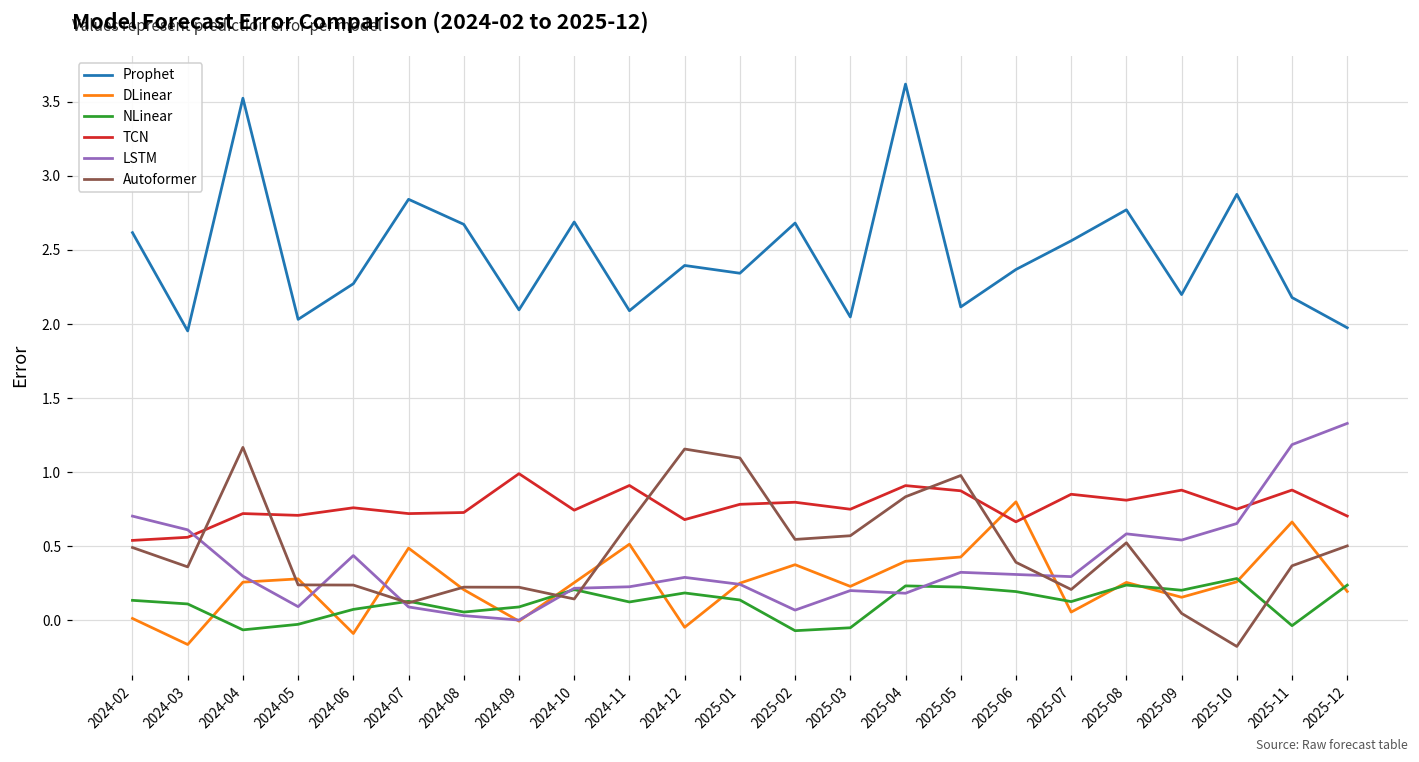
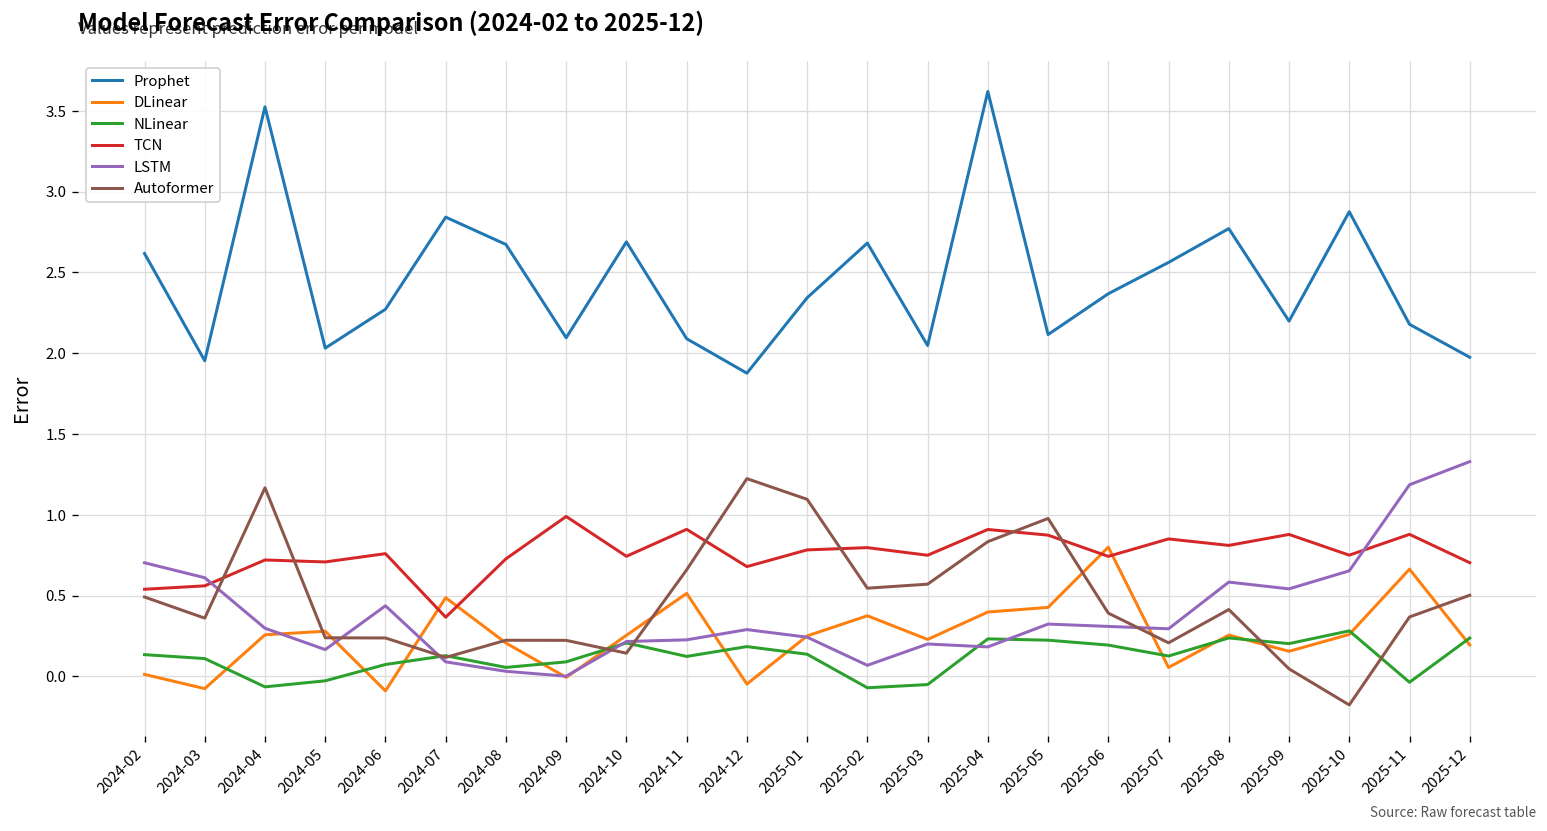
  {
    "Prophet": {
      "2024-02": 2.62,
      "2024-03": 1.95,
      "2024-04": 3.52,
      "2024-05": 2.03,
      "2024-06": 2.27,
      "2024-07": 2.84,
      "2024-08": 2.67,
      "2024-09": 2.10,
      "2024-10": 2.69,
      "2024-11": 2.09,
-     "2024-12": 2.39,
+     "2024-12": 1.88,
      "2025-01": 2.34,
      "2025-02": 2.68,
      "2025-03": 2.05,
      "2025-04": 3.62,
      "2025-05": 2.12,
      "2025-06": 2.37,
      "2025-07": 2.56,
      "2025-08": 2.77,
      "2025-09": 2.20,
      "2025-10": 2.88,
      "2025-11": 2.18,
      "2025-12": 1.97
    },
    "DLinear": {
      "2024-02": 0.01,
-     "2024-03": -0.16,
+     "2024-03": -0.08,
      "2024-04": 0.26,
      "2024-05": 0.28,
      "2024-06": -0.09,
      "2024-07": 0.49,
      "2024-10": 0.25,
      "2024-11": 0.51,
      "2024-12": -0.05,
      "2025-02": 0.37,
      "2025-03": 0.23,
      "2025-04": 0.40,
      "2025-05": 0.43,
      "2025-06": 0.80,
      "2025-07": 0.05,
      "2025-09": 0.15,
      "2025-10": 0.26,
      "2025-11": 0.66,
      "2025-12": 0.19
    },
    "NLinear": {
      "2024-02": 0.13,
      "2024-03": 0.11,
      "2024-04": -0.07,
      "2024-05": -0.03,
      "2024-06": 0.07,
      "2024-08": 0.05,
      "2024-09": 0.09,
      "2024-11": 0.12,
      "2024-12": 0.18,
      "2025-01": 0.14,
      "2025-02": -0.07,
      "2025-03": -0.05,
      "2025-04": 0.23,
      "2025-05": 0.22,
      "2025-06": 0.19,
      "2025-07": 0.13,
      "2025-09": 0.20,
      "2025-10": 0.28,
      "2025-11": -0.04,
      "2025-12": 0.24
    },
    "TCN": {
      "2024-02": 0.54,
      "2024-03": 0.56,
      "2024-04": 0.72,
      "2024-05": 0.71,
      "2024-06": 0.76,
-     "2024-07": 0.72,
+     "2024-07": 0.37,
      "2024-08": 0.73,
      "2024-09": 0.99,
      "2024-10": 0.74,
      "2024-11": 0.91,
      "2024-12": 0.68,
      "2025-01": 0.78,
      "2025-02": 0.80,
      "2025-03": 0.75,
      "2025-04": 0.91,
      "2025-05": 0.87,
-     "2025-06": 0.66,
+     "2025-06": 0.74,
      "2025-07": 0.85,
      "2025-08": 0.81,
      "2025-09": 0.88,
      "2025-10": 0.75,
      "2025-11": 0.88,
      "2025-12": 0.70
    },
    "LSTM": {
      "2024-02": 0.70,
      "2024-03": 0.61,
      "2024-04": 0.30,
-     "2024-05": 0.09,
+     "2024-05": 0.17,
      "2024-06": 0.44,
      "2024-07": 0.09,
      "2024-08": 0.03,
      "2024-11": 0.23,
      "2024-12": 0.29,
      "2025-02": 0.07,
      "2025-03": 0.20,
      "2025-04": 0.18,
      "2025-05": 0.32,
      "2025-06": 0.31,
      "2025-07": 0.29,
      "2025-08": 0.58,
      "2025-09": 0.54,
      "2025-10": 0.65,
      "2025-11": 1.19,
      "2025-12": 1.33
    },
    "Autoformer": {
      "2024-02": 0.49,
      "2024-03": 0.36,
      "2024-04": 1.17,
      "2024-05": 0.24,
      "2024-06": 0.24,
      "2024-09": 0.22,
      "2024-10": 0.14,
      "2024-11": 0.66,
-     "2024-12": 1.16,
+     "2024-12": 1.22,
      "2025-01": 1.10,
      "2025-02": 0.55,
      "2025-03": 0.57,
      "2025-04": 0.83,
      "2025-05": 0.98,
      "2025-06": 0.39,
      "2025-07": 0.21,
-     "2025-08": 0.52,
+     "2025-08": 0.41,
      "2025-09": 0.05,
      "2025-10": -0.18,
      "2025-11": 0.37,
      "2025-12": 0.50
    }
  }
